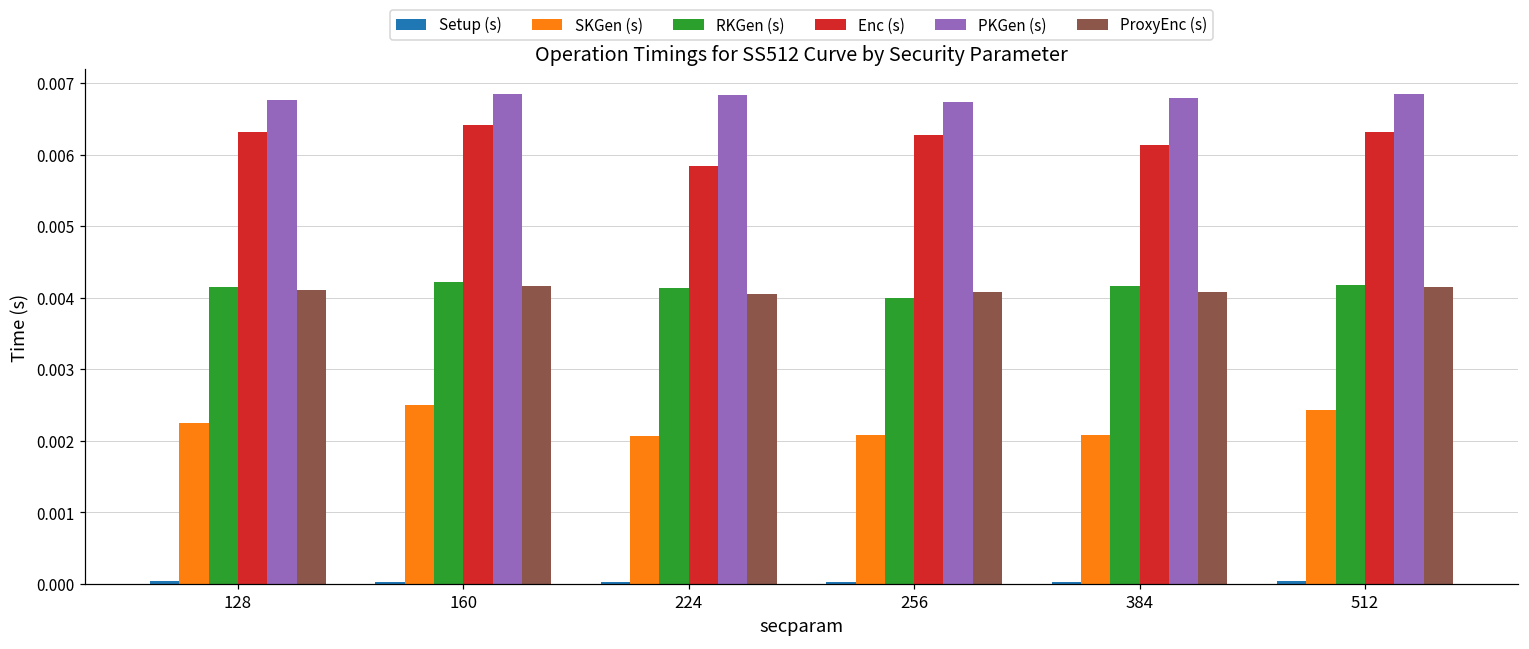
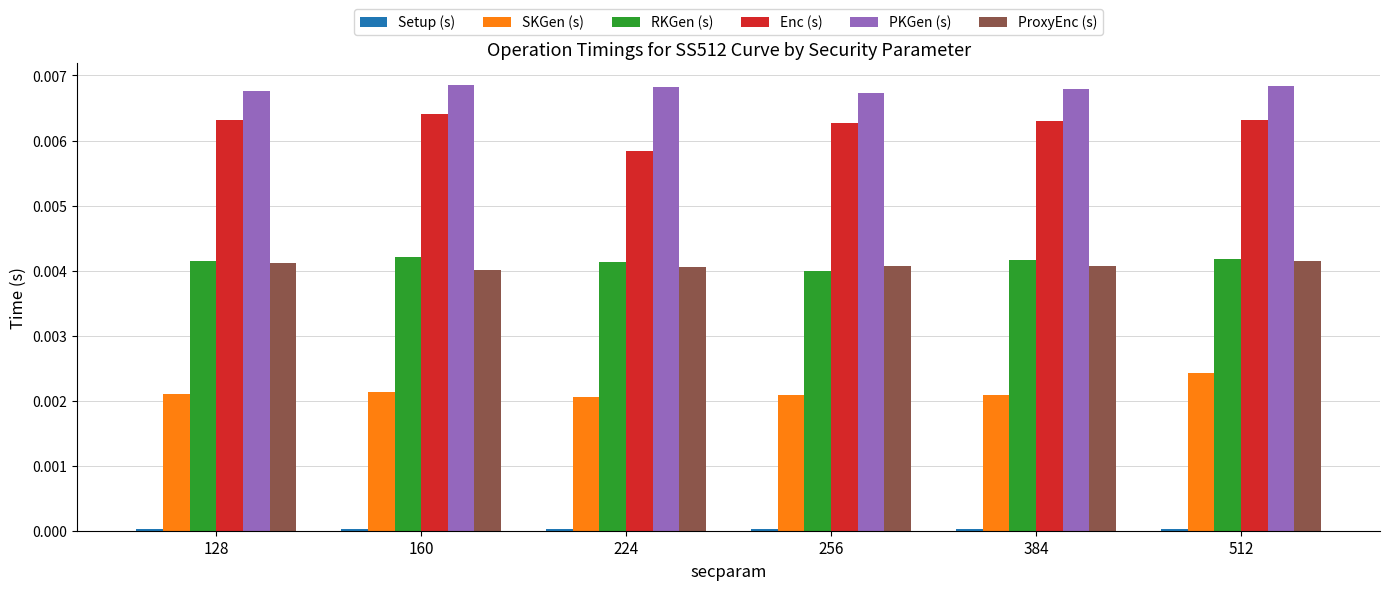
  {
    "SKGen (s)": {
-     "128": 0.0022,
-     "160": 0.0025,
+     "128": 0.0021,
+     "160": 0.0021,
      "224": 0.0021,
      "256": 0.0021,
      "384": 0.0021,
      "512": 0.0024
    },
    "RKGen (s)": {
      "128": 0.0042,
      "160": 0.0042,
      "224": 0.0041,
      "256": 0.0040,
      "384": 0.0042,
      "512": 0.0042
    },
    "Enc (s)": {
      "128": 0.0063,
      "160": 0.0064,
      "224": 0.0058,
      "256": 0.0063,
-     "384": 0.0061,
+     "384": 0.0063,
      "512": 0.0063
    },
    "PKGen (s)": {
      "128": 0.0068,
      "160": 0.0068,
      "224": 0.0068,
      "256": 0.0067,
      "384": 0.0068,
      "512": 0.0068
    },
    "ProxyEnc (s)": {
      "128": 0.0041,
-     "160": 0.0042,
+     "160": 0.0040,
      "224": 0.0040,
      "256": 0.0041,
      "384": 0.0041,
      "512": 0.0041
    }
  }
